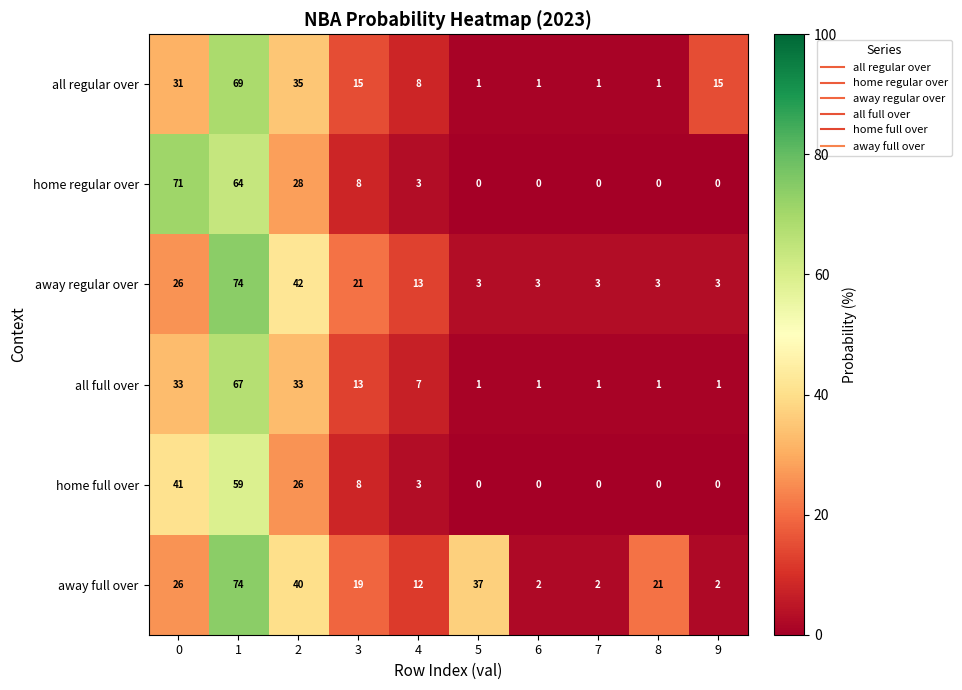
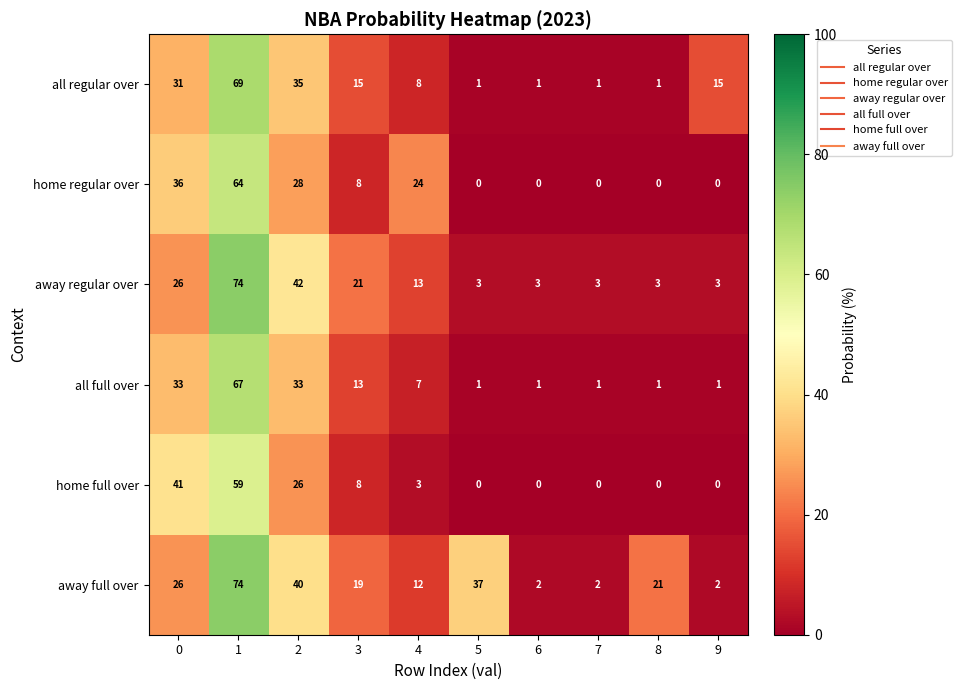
  {
    "all regular over": {
      "0": 31,
      "1": 69,
      "2": 35,
      "3": 15,
      "4": 8,
      "5": 1,
      "6": 1,
      "7": 1,
      "8": 1,
      "9": 15
    },
    "home regular over": {
-     "0": 71,
+     "0": 36,
      "1": 64,
      "2": 28,
      "3": 8,
-     "4": 3,
+     "4": 24,
      "5": 0,
      "6": 0,
      "7": 0,
      "8": 0,
      "9": 0
    },
    "away regular over": {
      "0": 26,
      "1": 74,
      "2": 42,
      "3": 21,
      "4": 13,
      "5": 3,
      "6": 3,
      "7": 3,
      "8": 3,
      "9": 3
    },
    "all full over": {
      "0": 33,
      "1": 67,
      "2": 33,
      "3": 13,
      "4": 7,
      "5": 1,
      "6": 1,
      "7": 1,
      "8": 1,
      "9": 1
    },
    "home full over": {
      "0": 41,
      "1": 59,
      "2": 26,
      "3": 8,
      "4": 3,
      "5": 0,
      "6": 0,
      "7": 0,
      "8": 0,
      "9": 0
    },
    "away full over": {
      "0": 26,
      "1": 74,
      "2": 40,
      "3": 19,
      "4": 12,
      "5": 37,
      "6": 2,
      "7": 2,
      "8": 21,
      "9": 2
    }
  }
